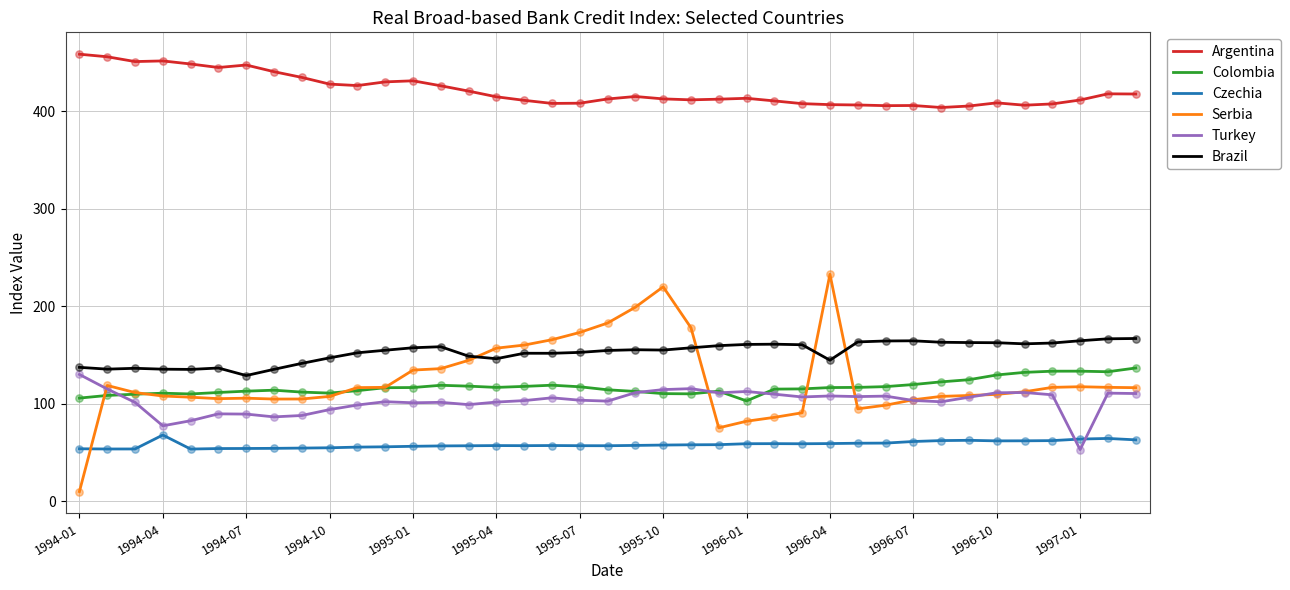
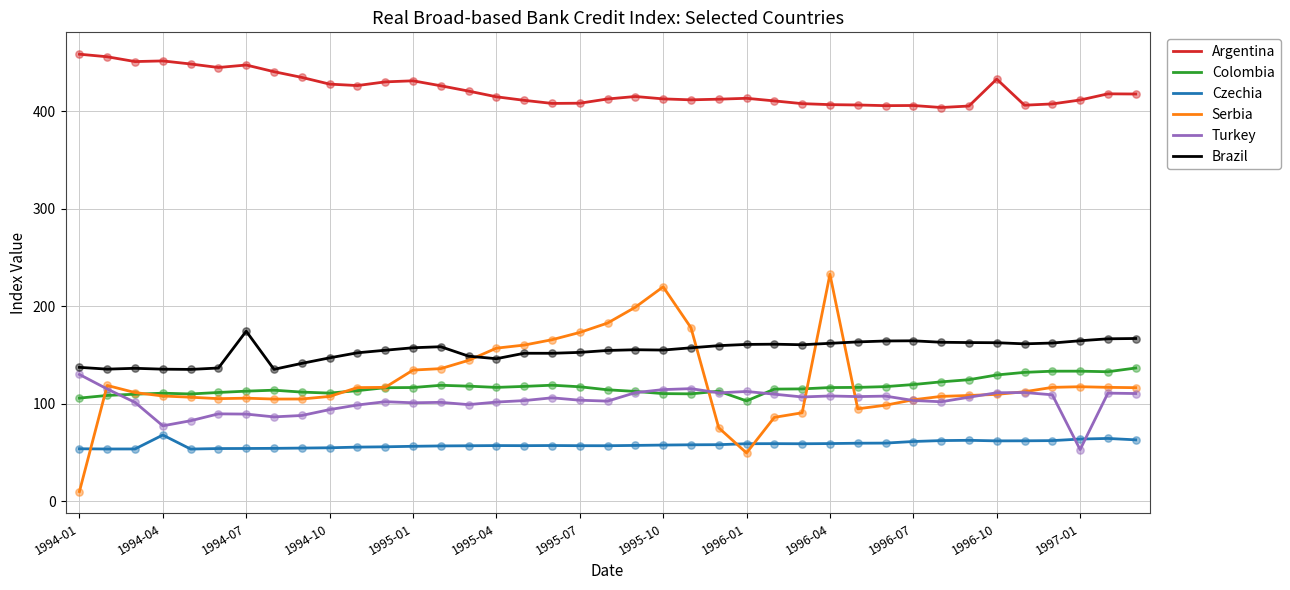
  {
    "Argentina": {
      "1994-01": 460,
      "1994-04": 450,
      "1994-07": 450,
      "1994-10": 430,
      "1995-01": 430,
      "1995-04": 420,
      "1995-07": 410,
      "1995-10": 410,
      "1996-01": 410,
      "1996-04": 410,
      "1996-07": 410,
-     "1996-10": 410,
+     "1996-10": 430,
      "1997-01": 410
    },
    "Colombia": {
      "1994-01": 110,
      "1994-04": 110,
      "1994-07": 110,
      "1994-10": 110,
      "1995-01": 120,
      "1995-04": 120,
      "1995-07": 120,
      "1995-10": 110,
      "1996-01": 100,
      "1996-04": 120,
      "1996-07": 120,
      "1996-10": 130,
      "1997-01": 130
    },
    "Czechia": {
      "1994-01": 50,
      "1994-04": 70,
      "1994-07": 50,
      "1994-10": 50,
      "1995-01": 60,
      "1995-04": 60,
      "1995-07": 60,
      "1995-10": 60,
      "1996-01": 60,
      "1996-04": 60,
      "1996-07": 60,
      "1996-10": 60,
      "1997-01": 60
    },
    "Serbia": {
      "1994-01": 10,
      "1994-04": 110,
      "1994-07": 110,
      "1994-10": 110,
      "1995-01": 130,
      "1995-04": 160,
      "1995-07": 170,
      "1995-10": 220,
-     "1996-01": 80,
+     "1996-01": 50,
      "1996-04": 230,
      "1997-01": 120
    },
    "Turkey": {
      "1994-01": 130,
      "1994-04": 80,
      "1994-07": 90,
      "1994-10": 90,
      "1995-01": 100,
      "1995-04": 100,
      "1995-07": 100,
      "1995-10": 110,
      "1996-01": 110,
      "1996-04": 110,
      "1997-01": 50
    },
    "Brazil": {
      "1994-01": 140,
      "1994-04": 140,
-     "1994-07": 130,
+     "1994-07": 170,
      "1994-10": 150,
      "1995-01": 160,
      "1995-04": 150,
      "1995-07": 150,
      "1995-10": 160,
      "1996-01": 160,
-     "1996-04": 140,
+     "1996-04": 160,
      "1996-07": 160,
      "1996-10": 160,
      "1997-01": 160
    }
  }
